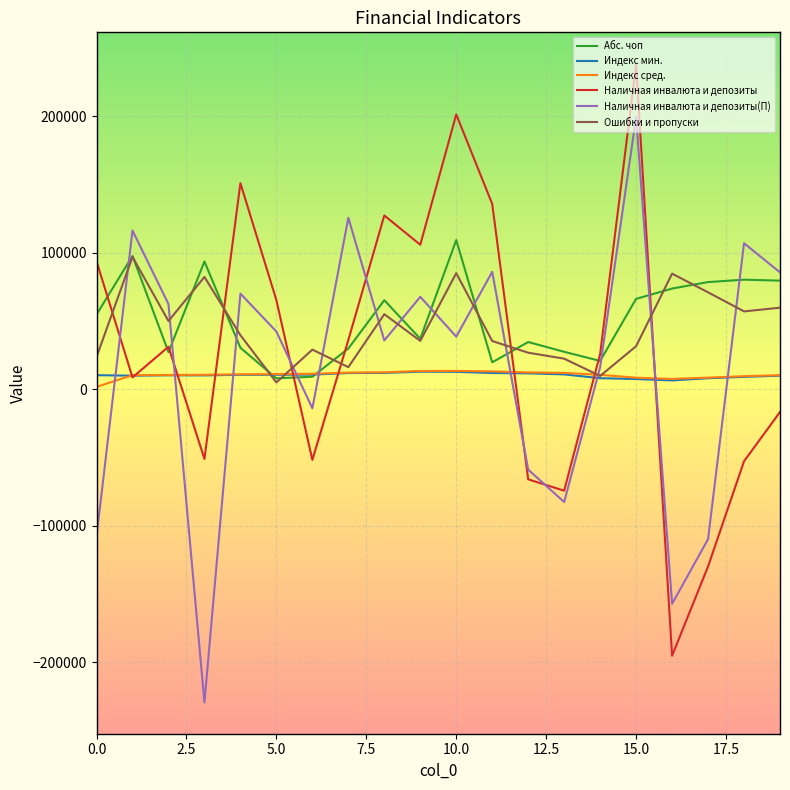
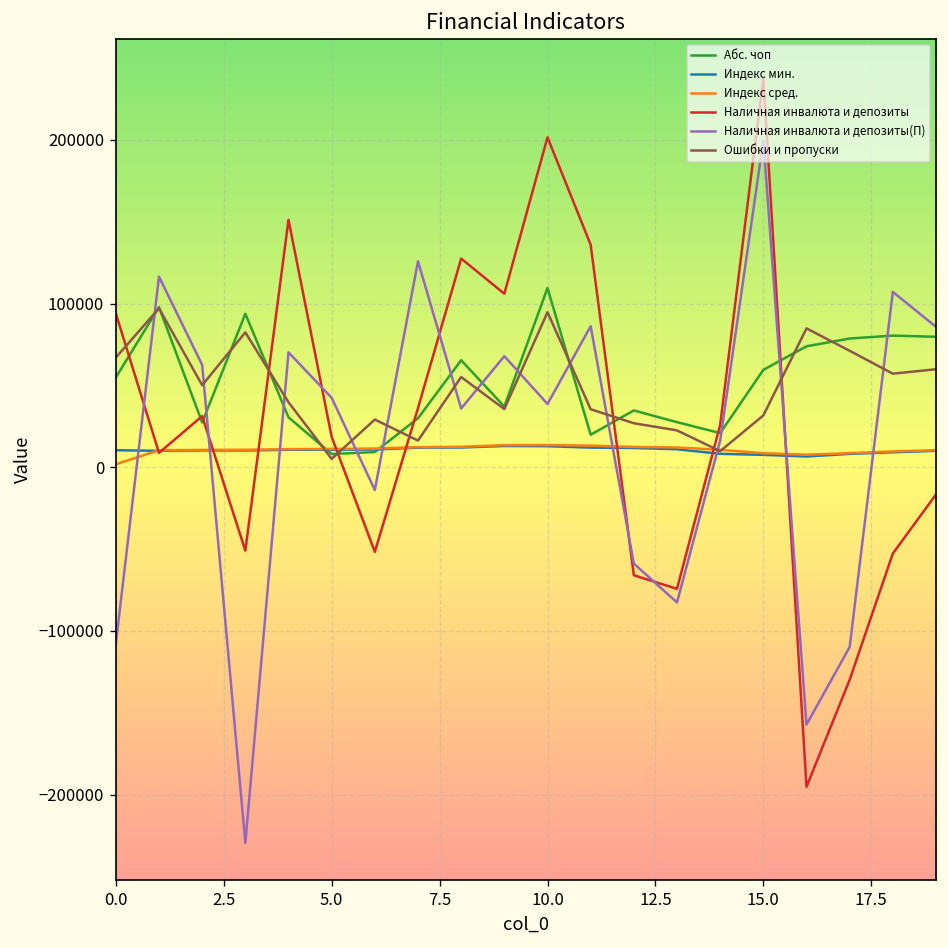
  {
    "Абс. чоп": {
      "0.0": 55000,
      "5.0": 8000,
      "10.0": 109000,
-     "15.0": 66000
+     "15.0": 59000
    },
    "Индекс мин.": {
      "0.0": 10000
    },
    "Индекс сред.": {
      "0.0": 2000
    },
    "Наличная инвалюта и депозиты": {
      "0.0": 94000,
-     "5.0": 65000,
+     "5.0": 18000,
      "10.0": 202000
    },
    "Наличная инвалюта и депозиты(П)": {
      "0.0": -108000,
      "5.0": 42000,
      "10.0": 39000
    },
    "Ошибки и пропуски": {
-     "0.0": 24000,
+     "0.0": 67000,
      "5.0": 5000,
-     "10.0": 85000,
+     "10.0": 95000,
      "15.0": 32000
    }
  }
